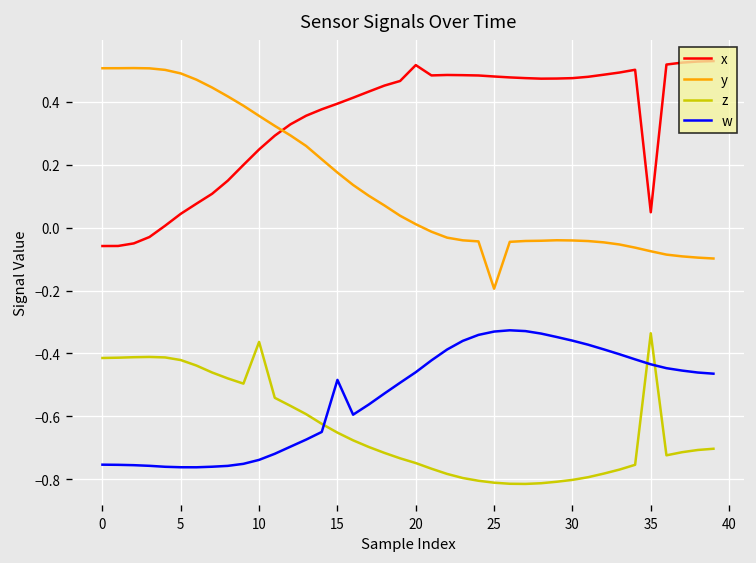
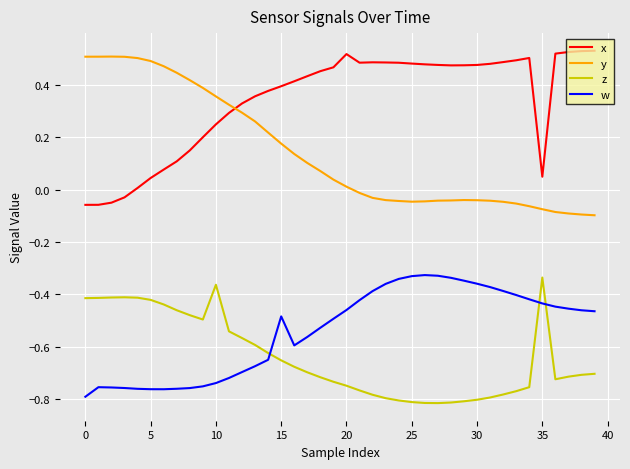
  {
    "x": {
      "0": -0.06,
      "5": 0.04,
      "10": 0.25,
      "15": 0.39,
      "20": 0.52,
      "25": 0.48,
      "30": 0.48,
      "35": 0.05
    },
    "y": {
      "0": 0.51,
      "5": 0.49,
      "10": 0.36,
      "15": 0.18,
      "20": 0.01,
-     "25": -0.19,
+     "25": -0.05,
      "30": -0.04,
      "35": -0.08
    },
    "z": {
      "0": -0.41,
      "5": -0.42,
      "10": -0.36,
      "15": -0.65,
      "20": -0.75,
      "25": -0.81,
      "30": -0.80,
      "35": -0.34
    },
    "w": {
-     "0": -0.75,
+     "0": -0.79,
      "5": -0.76,
      "10": -0.74,
      "15": -0.48,
      "20": -0.46,
      "25": -0.33,
      "30": -0.36,
      "35": -0.43
    }
  }
